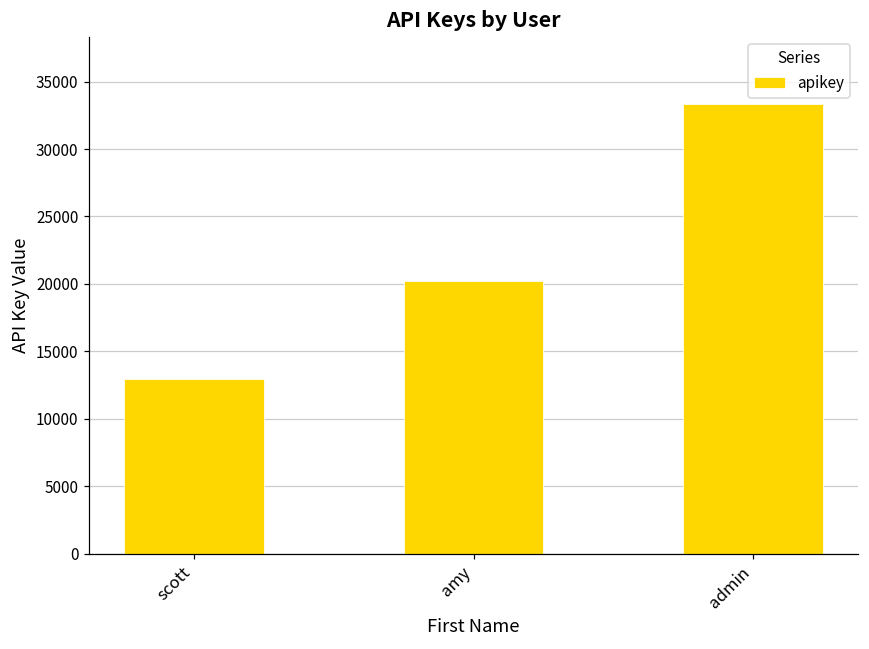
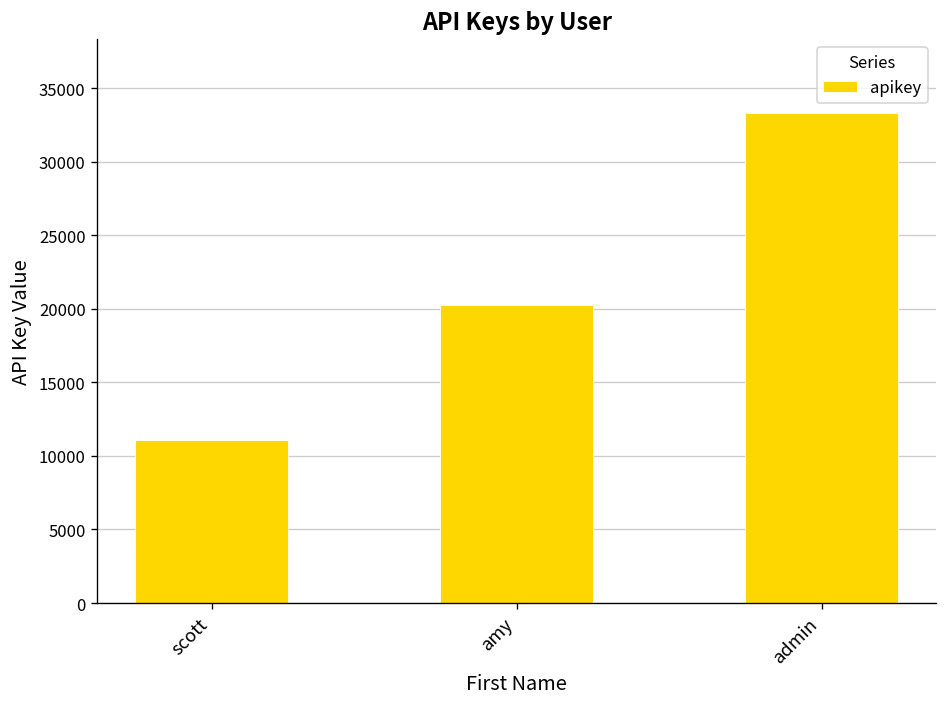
  {
-   "scott": 13000,
+   "scott": 11100,
    "amy": 20200,
    "admin": 33300
  }
